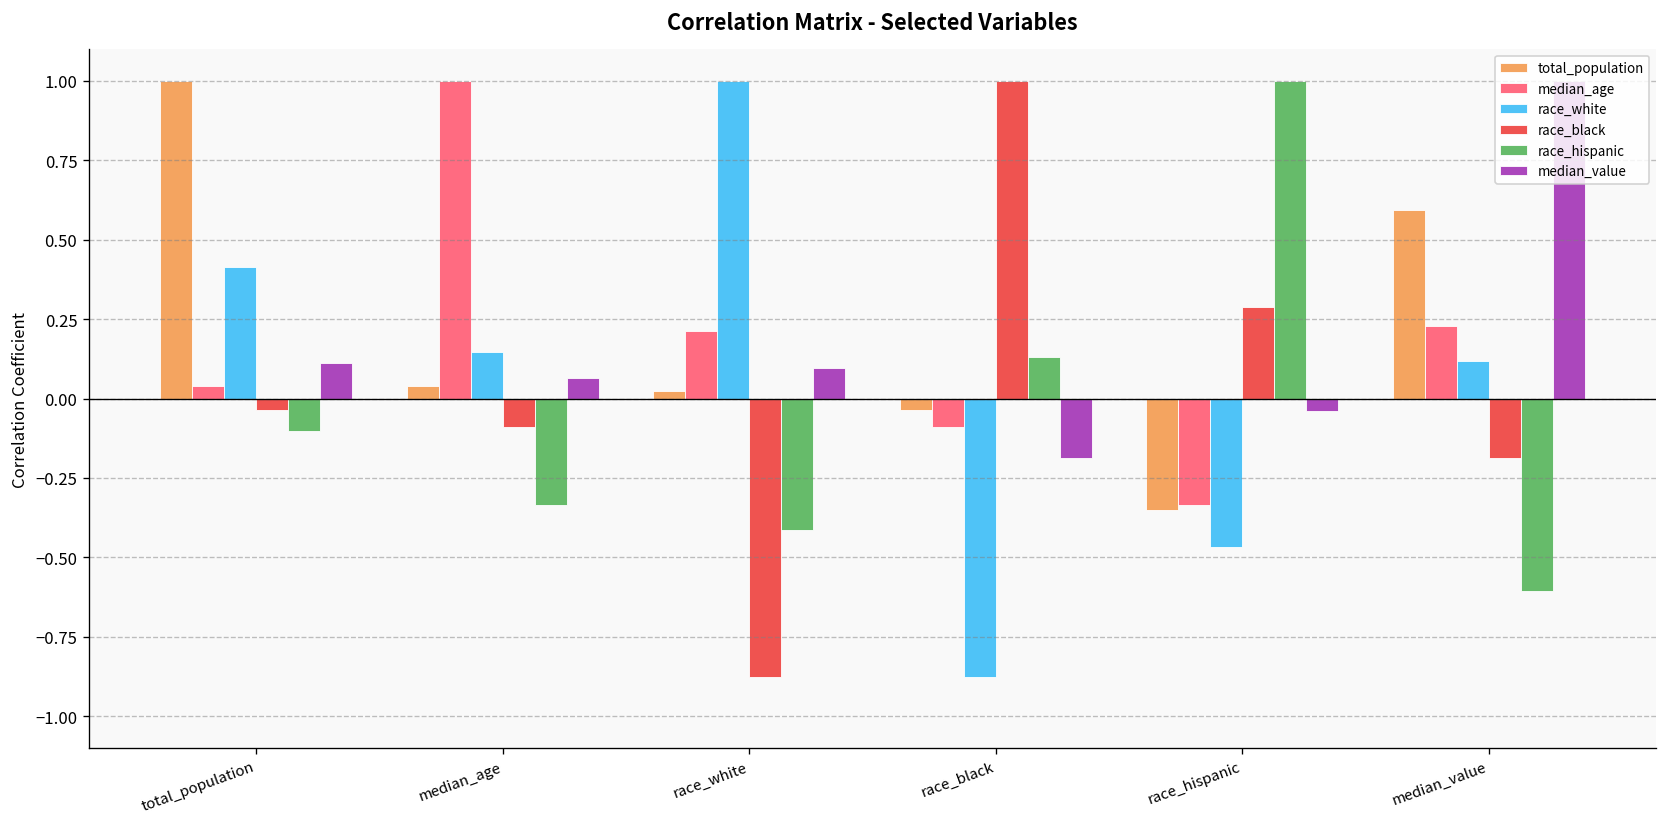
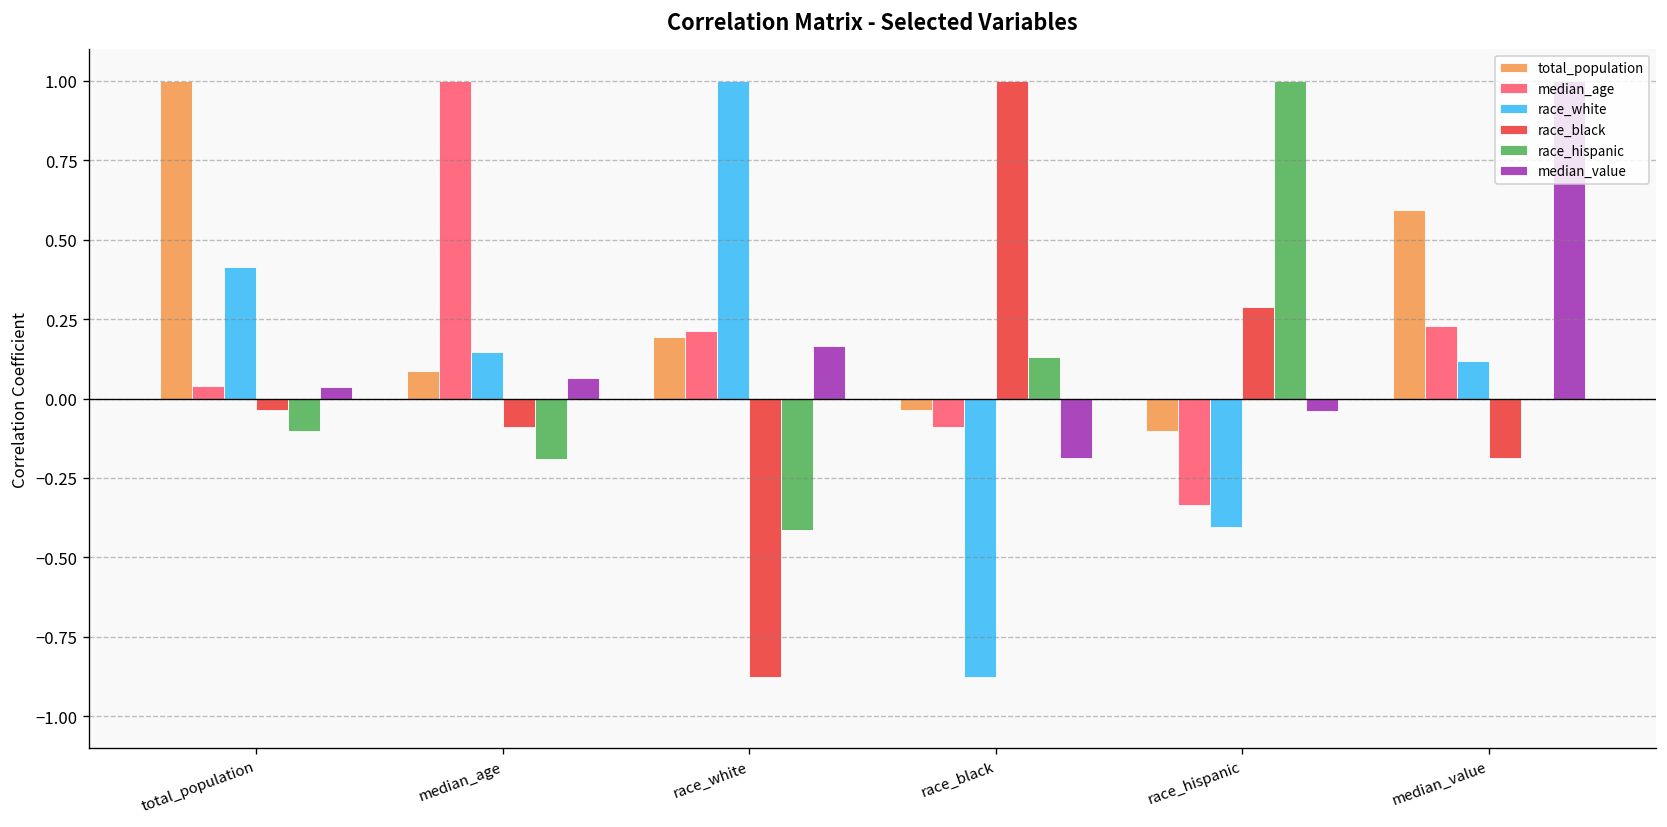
  {
    "total_population": {
      "total_population": 1.00,
-     "median_age": 0.04,
-     "race_white": 0.02,
+     "median_age": 0.09,
+     "race_white": 0.19,
      "race_black": -0.03,
-     "race_hispanic": -0.35,
+     "race_hispanic": -0.10,
      "median_value": 0.59
    },
    "race_white": {
      "total_population": 0.42,
      "median_age": 0.15,
      "race_white": 1.00,
      "race_black": -0.88,
-     "race_hispanic": -0.47,
+     "race_hispanic": -0.40,
      "median_value": 0.12
    },
    "race_hispanic": {
      "total_population": -0.10,
-     "median_age": -0.33,
+     "median_age": -0.19,
      "race_white": -0.41,
      "race_black": 0.13,
      "race_hispanic": 1.00,
-     "median_value": -0.61
+     "median_value": 0.00
    },
    "median_value": {
-     "total_population": 0.11,
+     "total_population": 0.04,
      "median_age": 0.07,
-     "race_white": 0.10,
+     "race_white": 0.17,
      "race_black": -0.19,
      "race_hispanic": -0.04
    }
  }
